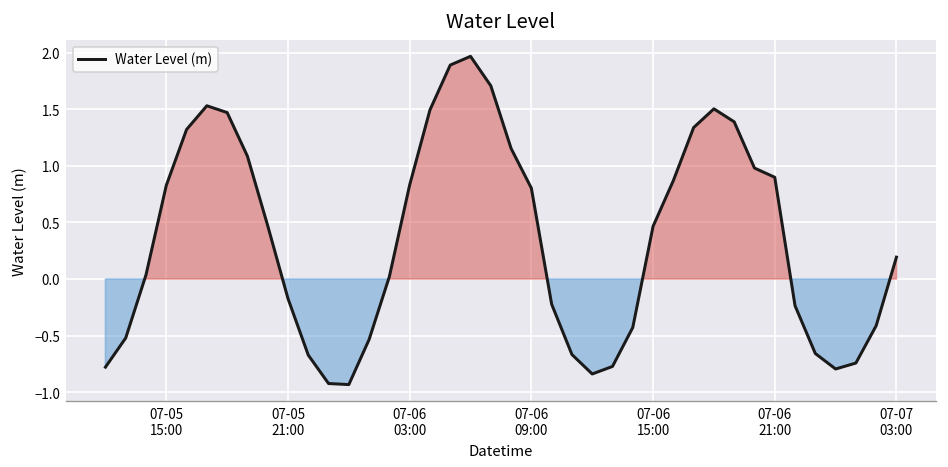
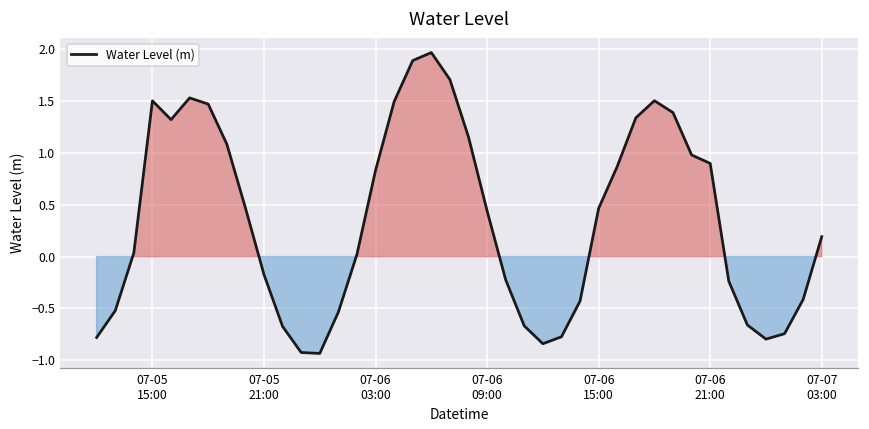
  {
-   "07-05 15:00": 0.8,
+   "07-05 15:00": 1.5,
    "07-05 21:00": -0.2,
    "07-06 03:00": 0.8,
-   "07-06 09:00": 0.8,
+   "07-06 09:00": 0.4,
    "07-06 15:00": 0.5,
    "07-06 21:00": 0.9,
    "07-07 03:00": 0.2
  }
